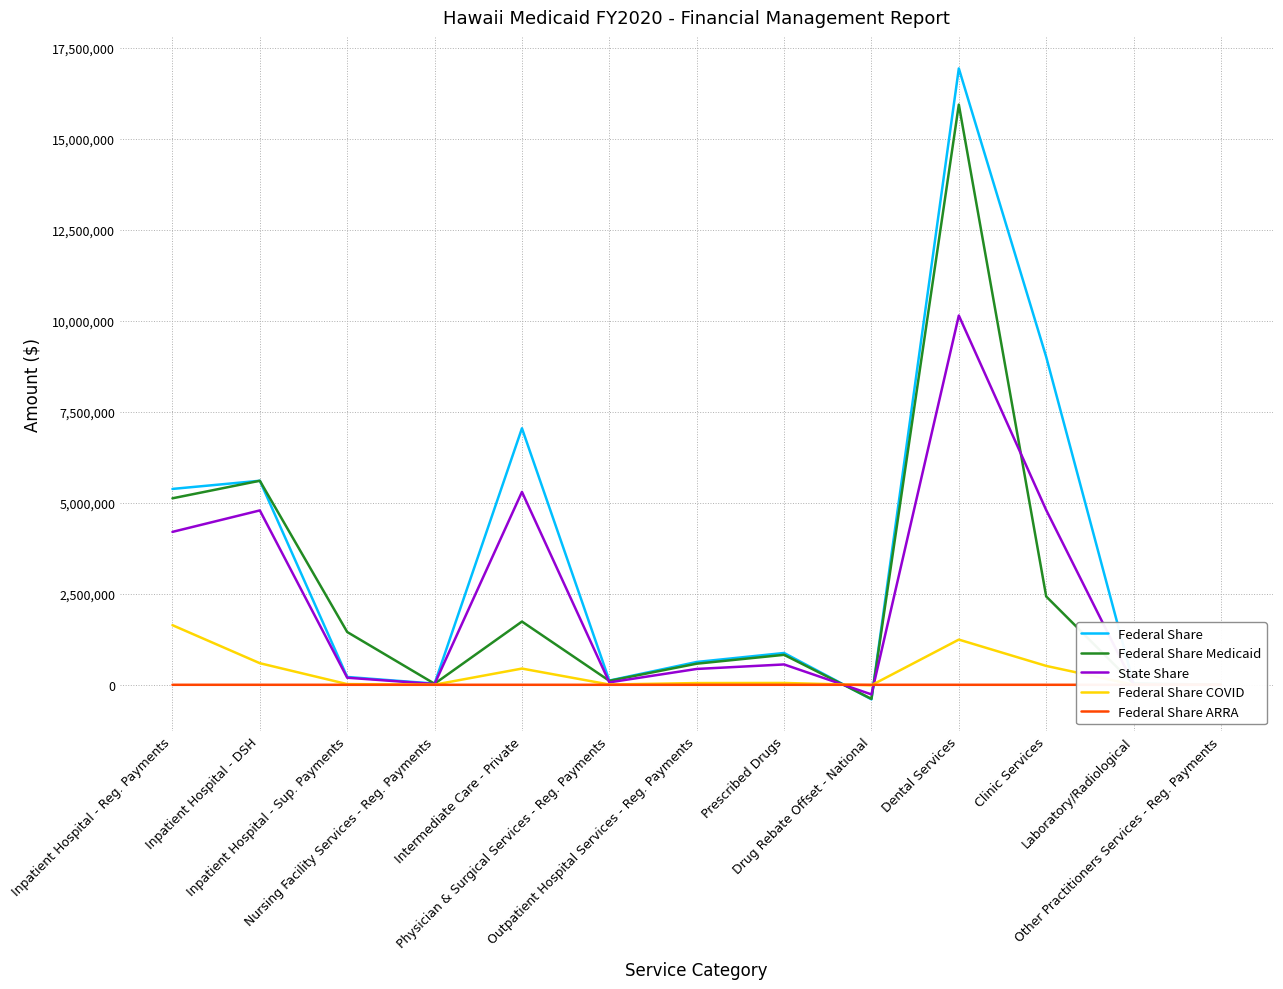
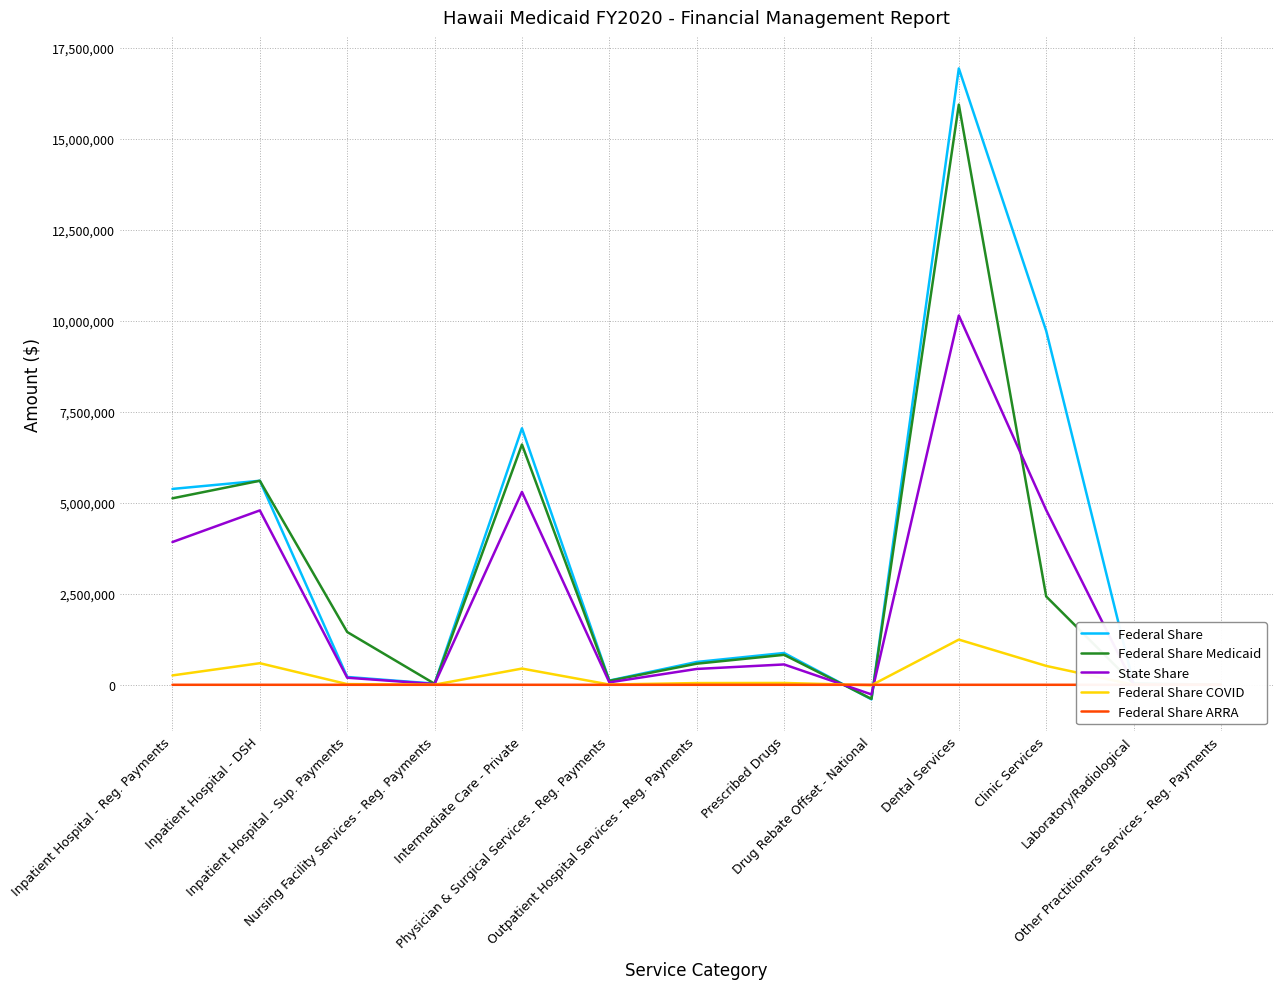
  {
    "Federal Share": {
      "Inpatient Hospital - Reg. Payments": "5,400,000",
      "Intermediate Care - Private": "7,100,000",
      "Dental Services": "16,900,000",
-     "Clinic Services": "9,000,000"
+     "Clinic Services": "9,700,000"
    },
    "Federal Share Medicaid": {
      "Inpatient Hospital - Reg. Payments": "5,100,000",
      "Inpatient Hospital - Sup. Payments": "1,500,000",
-     "Intermediate Care - Private": "1,700,000",
+     "Intermediate Care - Private": "6,600,000",
      "Dental Services": "15,900,000",
      "Clinic Services": "2,400,000"
    },
    "State Share": {
-     "Inpatient Hospital - Reg. Payments": "4,200,000",
+     "Inpatient Hospital - Reg. Payments": "3,900,000",
      "Inpatient Hospital - DSH": "4,800,000",
      "Intermediate Care - Private": "5,300,000",
      "Outpatient Hospital Services - Reg. Payments": "400,000",
      "Prescribed Drugs": "600,000",
      "Drug Rebate Offset - National": "-300,000",
      "Dental Services": "10,200,000",
      "Clinic Services": "4,800,000"
    },
    "Federal Share COVID": {
-     "Inpatient Hospital - Reg. Payments": "1,600,000",
+     "Inpatient Hospital - Reg. Payments": "300,000",
      "Inpatient Hospital - DSH": "600,000",
      "Intermediate Care - Private": "400,000",
      "Dental Services": "1,200,000",
      "Clinic Services": "500,000"
    },
    "Federal Share ARRA": {
      "Inpatient Hospital - Reg. Payments": "0",
      "Inpatient Hospital - DSH": "0",
      "Intermediate Care - Private": "0",
      "Dental Services": "0",
      "Clinic Services": "0"
    }
  }
